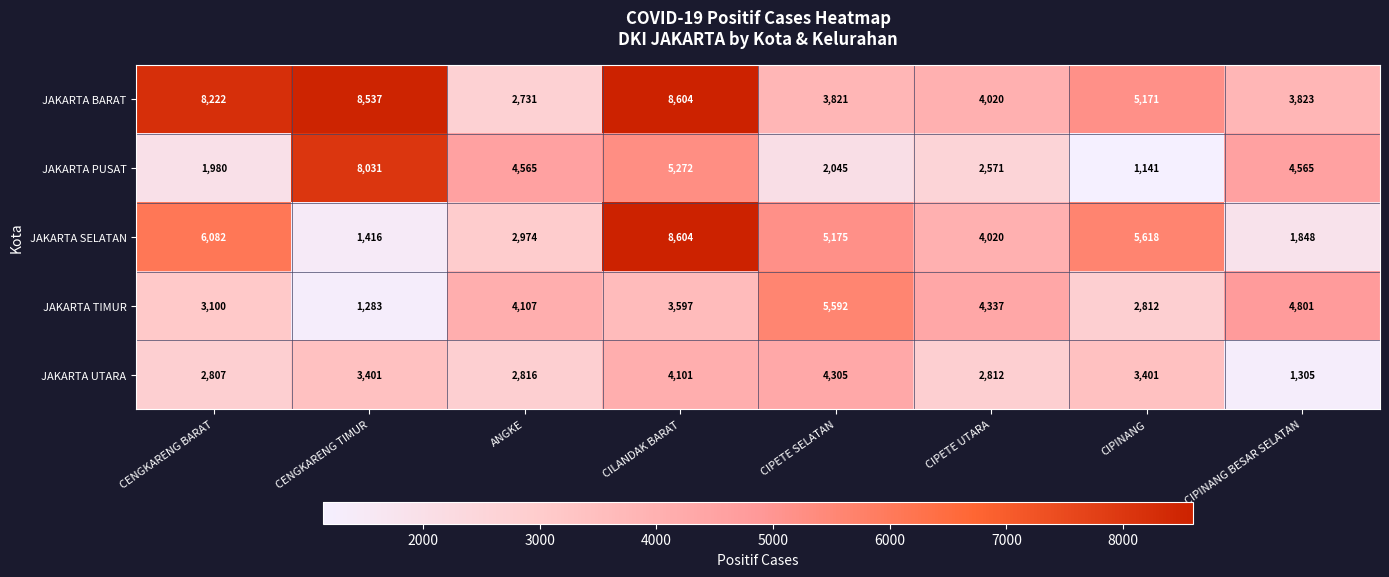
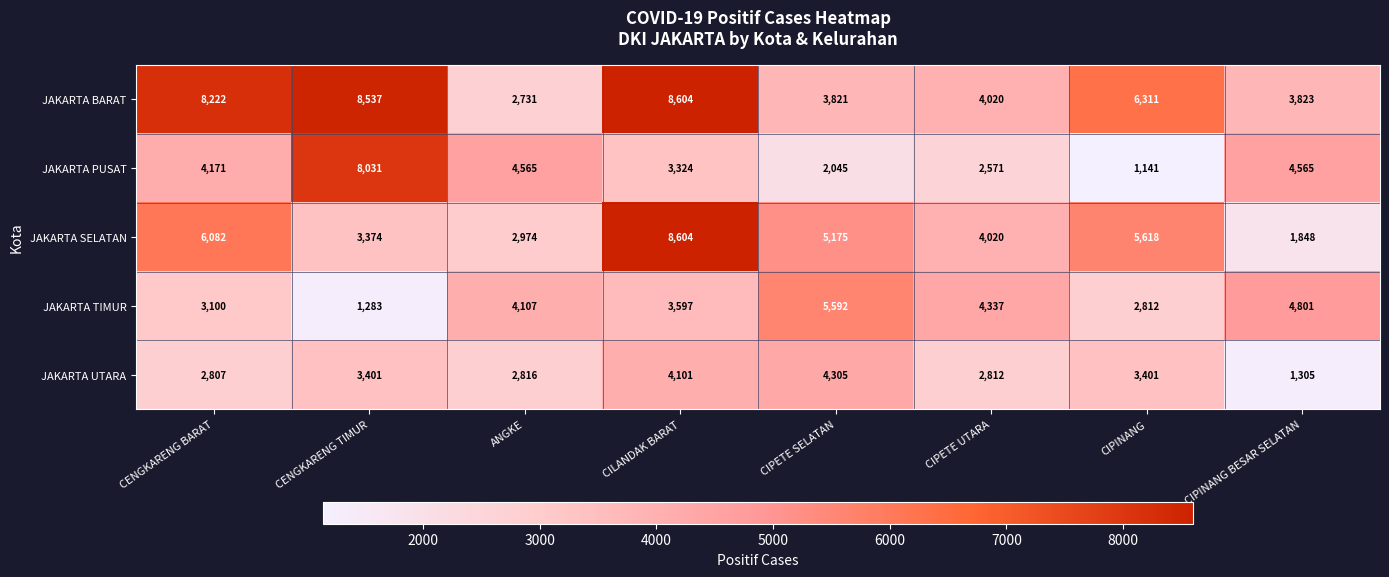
  {
    "JAKARTA BARAT": {
      "CENGKARENG BARAT": "8,222",
      "CENGKARENG TIMUR": "8,537",
      "ANGKE": "2,731",
      "CILANDAK BARAT": "8,604",
      "CIPETE SELATAN": "3,821",
      "CIPETE UTARA": "4,020",
-     "CIPINANG": "5,171",
+     "CIPINANG": "6,311",
      "CIPINANG BESAR SELATAN": "3,823"
    },
    "JAKARTA PUSAT": {
-     "CENGKARENG BARAT": "1,980",
+     "CENGKARENG BARAT": "4,171",
      "CENGKARENG TIMUR": "8,031",
      "ANGKE": "4,565",
-     "CILANDAK BARAT": "5,272",
+     "CILANDAK BARAT": "3,324",
      "CIPETE SELATAN": "2,045",
      "CIPETE UTARA": "2,571",
      "CIPINANG": "1,141",
      "CIPINANG BESAR SELATAN": "4,565"
    },
    "JAKARTA SELATAN": {
      "CENGKARENG BARAT": "6,082",
-     "CENGKARENG TIMUR": "1,416",
+     "CENGKARENG TIMUR": "3,374",
      "ANGKE": "2,974",
      "CILANDAK BARAT": "8,604",
      "CIPETE SELATAN": "5,175",
      "CIPETE UTARA": "4,020",
      "CIPINANG": "5,618",
      "CIPINANG BESAR SELATAN": "1,848"
    },
    "JAKARTA TIMUR": {
      "CENGKARENG BARAT": "3,100",
      "CENGKARENG TIMUR": "1,283",
      "ANGKE": "4,107",
      "CILANDAK BARAT": "3,597",
      "CIPETE SELATAN": "5,592",
      "CIPETE UTARA": "4,337",
      "CIPINANG": "2,812",
      "CIPINANG BESAR SELATAN": "4,801"
    },
    "JAKARTA UTARA": {
      "CENGKARENG BARAT": "2,807",
      "CENGKARENG TIMUR": "3,401",
      "ANGKE": "2,816",
      "CILANDAK BARAT": "4,101",
      "CIPETE SELATAN": "4,305",
      "CIPETE UTARA": "2,812",
      "CIPINANG": "3,401",
      "CIPINANG BESAR SELATAN": "1,305"
    }
  }
